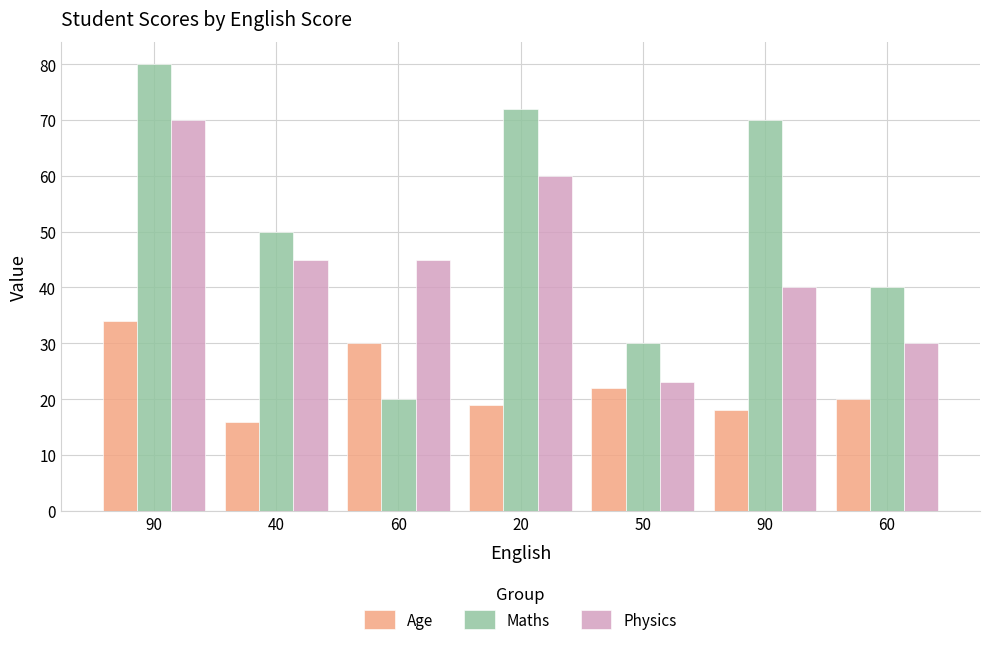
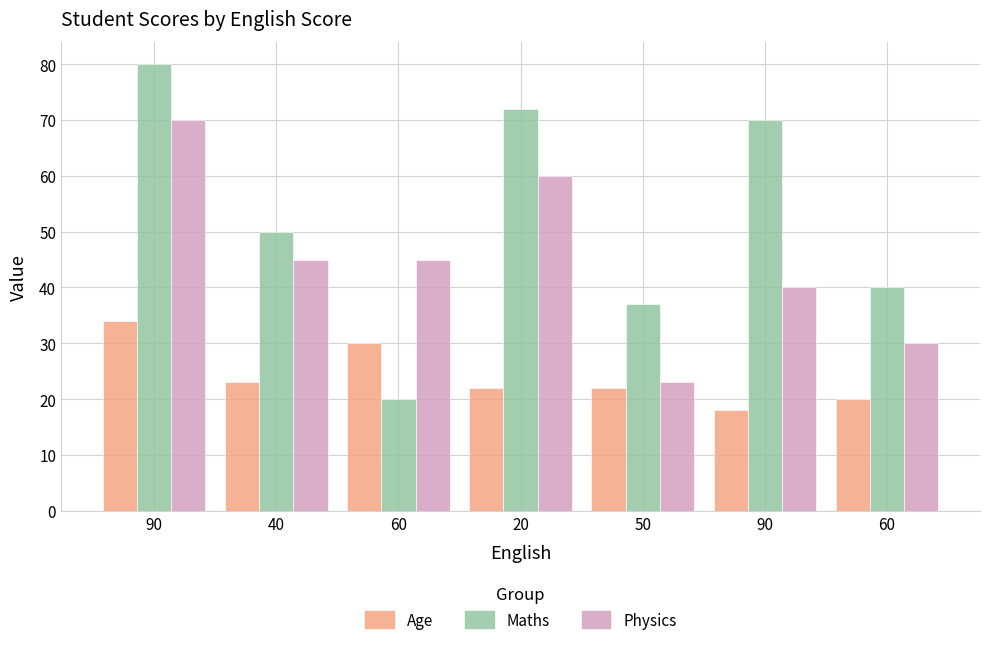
  {
    "Age": {
-     "40": 16,
-     "20": 19,
+     "40": 23,
+     "20": 22,
      "50": 22
    },
    "Maths": {
      "40": 50,
      "20": 72,
-     "50": 30
+     "50": 37
    },
    "Physics": {
      "40": 45,
      "20": 60,
      "50": 23
    }
  }
